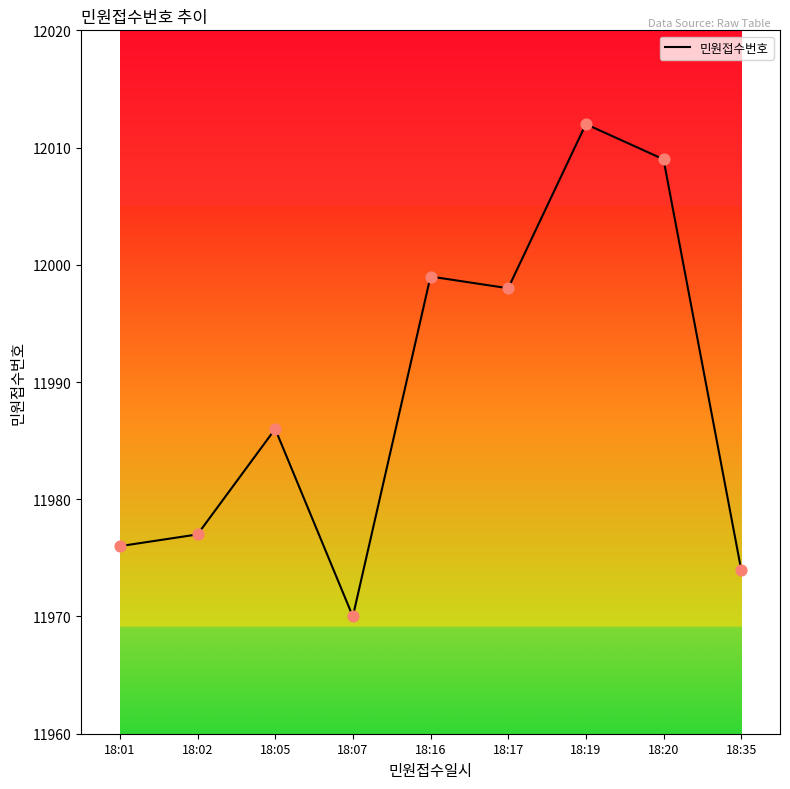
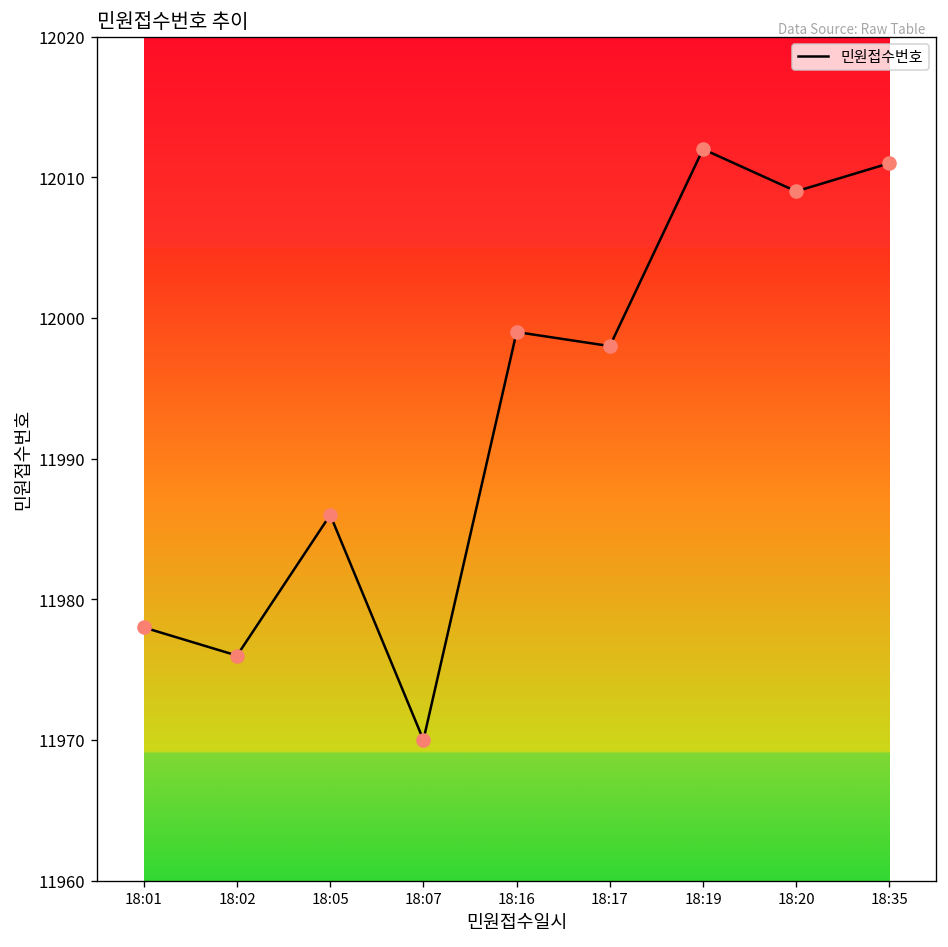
  {
-   "18:01": 11976,
-   "18:02": 11977,
+   "18:01": 11978,
+   "18:02": 11976,
    "18:05": 11986,
    "18:07": 11970,
    "18:16": 11999,
    "18:17": 11998,
    "18:19": 12012,
    "18:20": 12009,
-   "18:35": 11974
+   "18:35": 12011
  }
